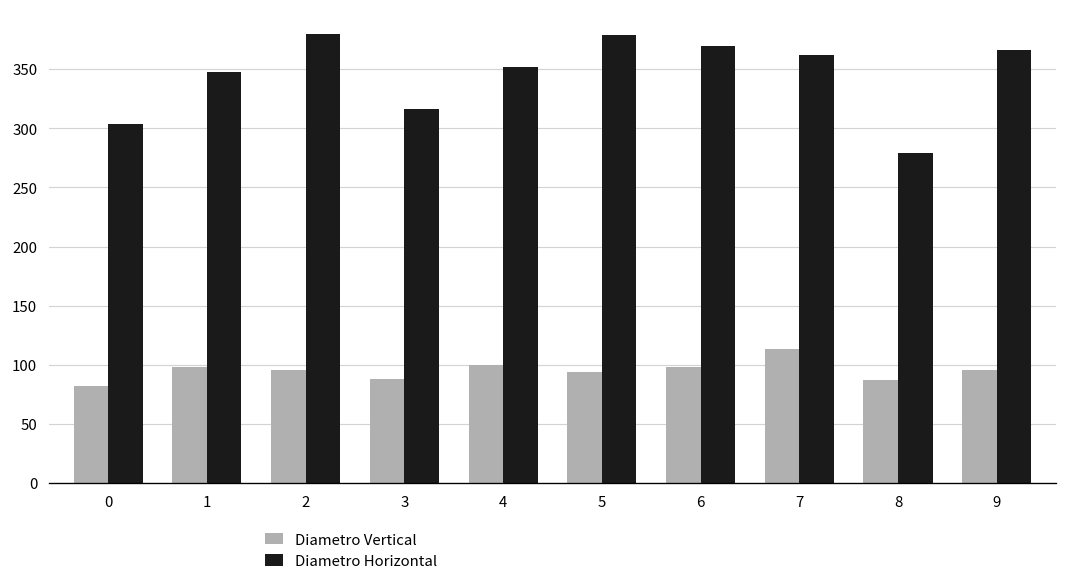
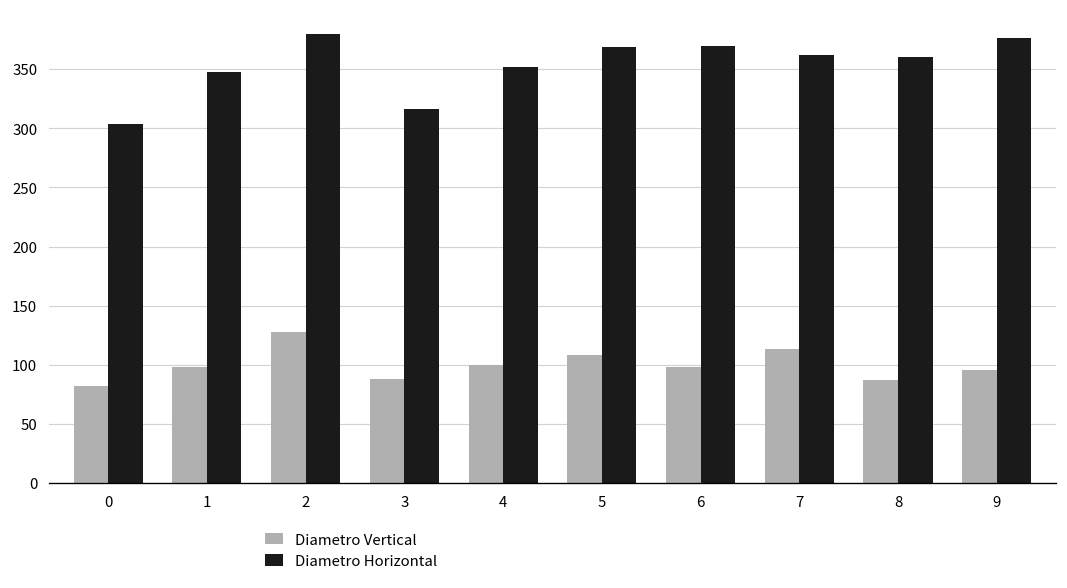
  {
    "Diametro Vertical": {
      "0": 80,
      "1": 100,
-     "2": 100,
+     "2": 130,
      "3": 90,
      "4": 100,
-     "5": 90,
+     "5": 110,
      "6": 100,
      "7": 110,
      "8": 90,
      "9": 100
    },
    "Diametro Horizontal": {
      "0": 300,
      "1": 350,
      "2": 380,
      "3": 320,
      "4": 350,
-     "5": 380,
+     "5": 370,
      "6": 370,
      "7": 360,
-     "8": 280,
-     "9": 370
+     "8": 360,
+     "9": 380
    }
  }
